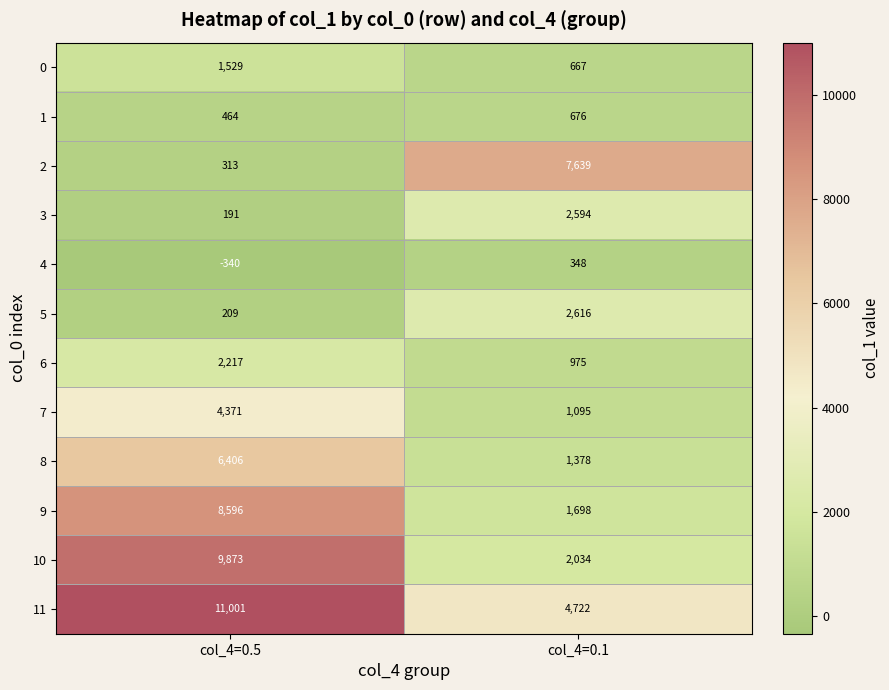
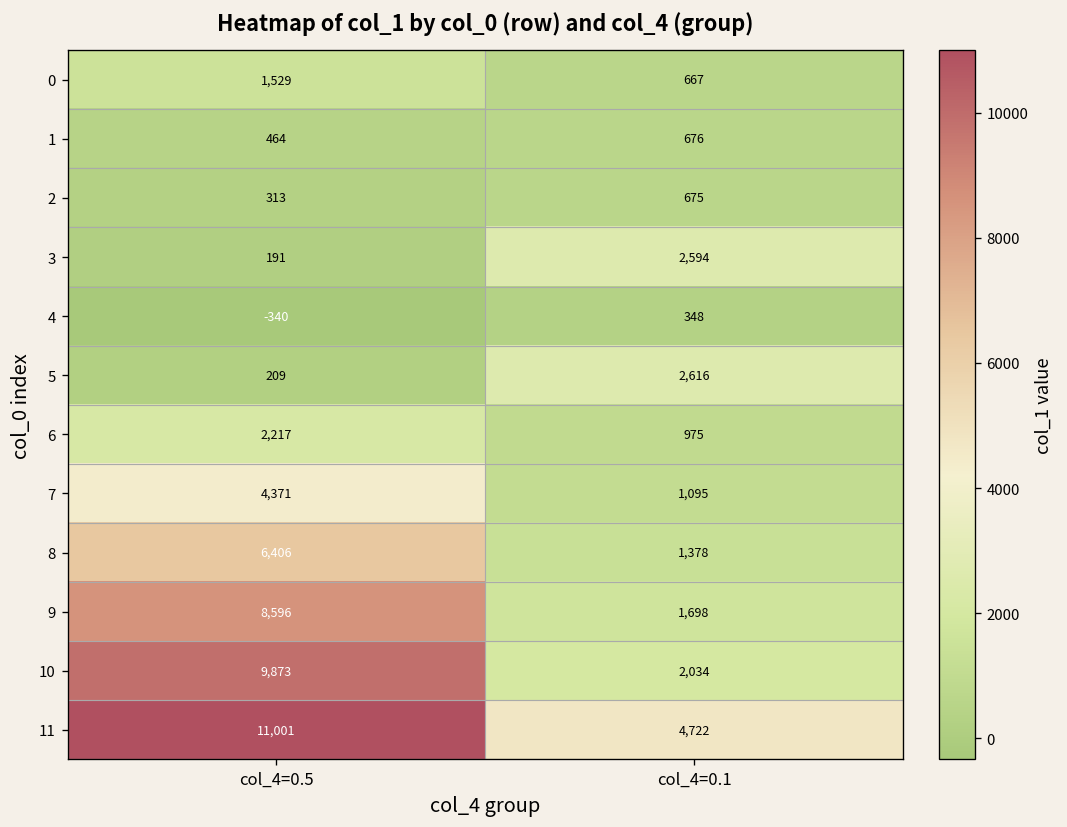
  {
    "0": {
      "col_4=0.5": "1,529",
      "col_4=0.1": "667"
    },
    "1": {
      "col_4=0.5": "464",
      "col_4=0.1": "676"
    },
    "2": {
      "col_4=0.5": "313",
-     "col_4=0.1": "7,639"
+     "col_4=0.1": "675"
    },
    "3": {
      "col_4=0.5": "191",
      "col_4=0.1": "2,594"
    },
    "4": {
      "col_4=0.5": "-340",
      "col_4=0.1": "348"
    },
    "5": {
      "col_4=0.5": "209",
      "col_4=0.1": "2,616"
    },
    "6": {
      "col_4=0.5": "2,217",
      "col_4=0.1": "975"
    },
    "7": {
      "col_4=0.5": "4,371",
      "col_4=0.1": "1,095"
    },
    "8": {
      "col_4=0.5": "6,406",
      "col_4=0.1": "1,378"
    },
    "9": {
      "col_4=0.5": "8,596",
      "col_4=0.1": "1,698"
    },
    "10": {
      "col_4=0.5": "9,873",
      "col_4=0.1": "2,034"
    },
    "11": {
      "col_4=0.5": "11,001",
      "col_4=0.1": "4,722"
    }
  }
